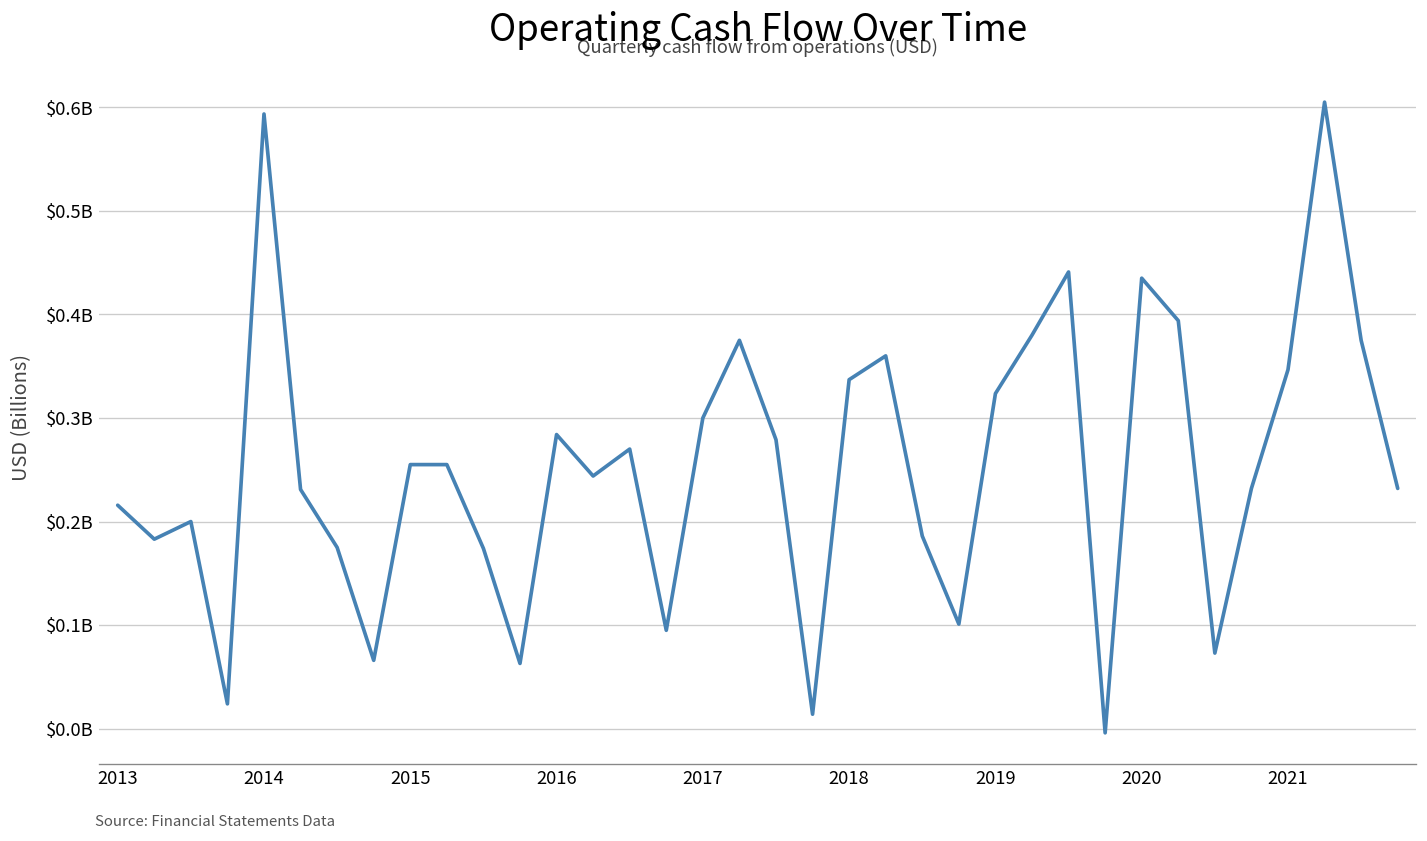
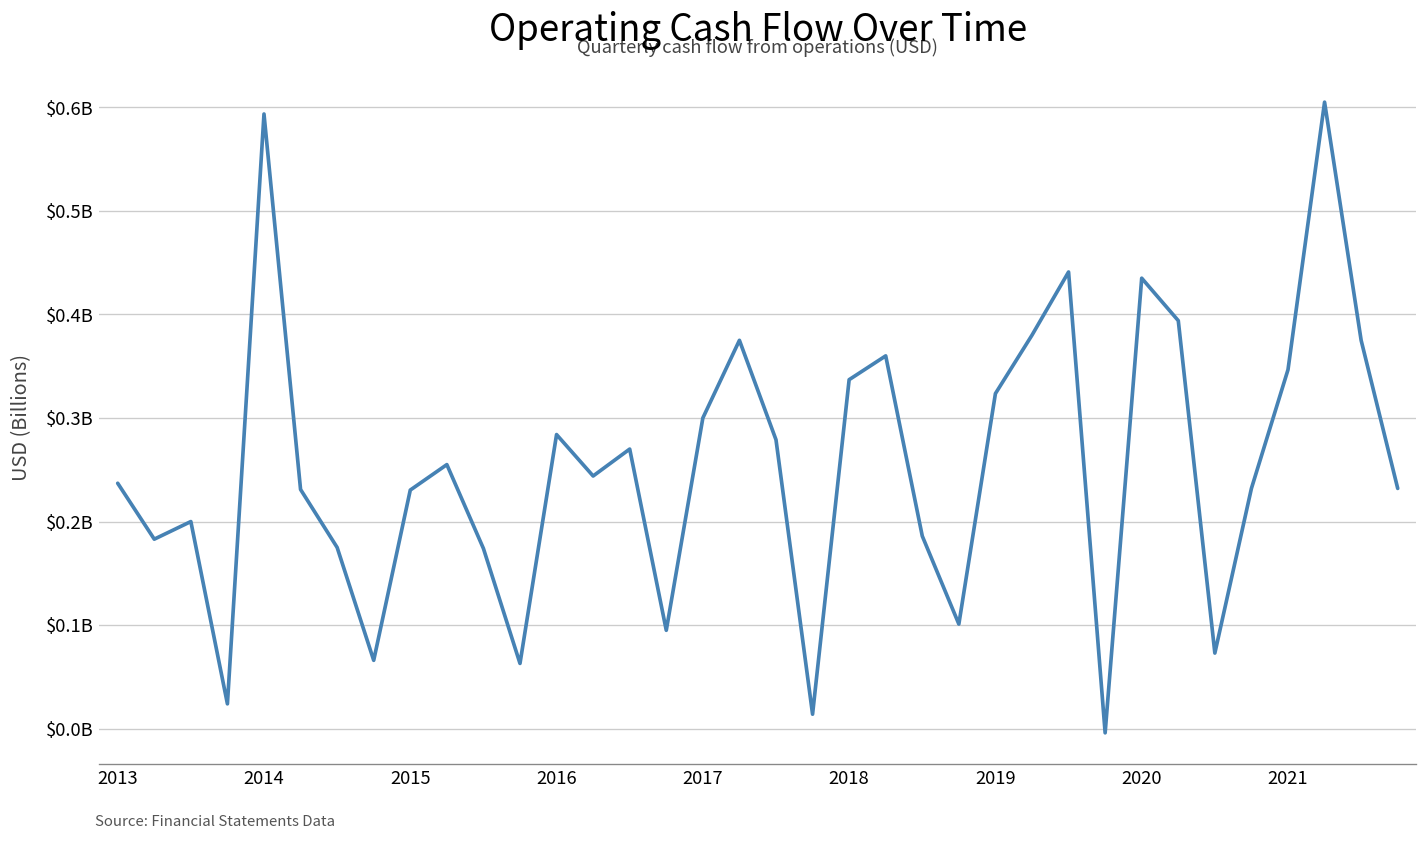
  {
-   "2013": "$220000000",
+   "2013": "$240000000",
    "2014": "$590000000",
-   "2015": "$250000000",
+   "2015": "$230000000",
    "2016": "$280000000",
    "2017": "$300000000",
    "2018": "$340000000",
    "2019": "$320000000",
    "2020": "$430000000",
    "2021": "$350000000"
  }
